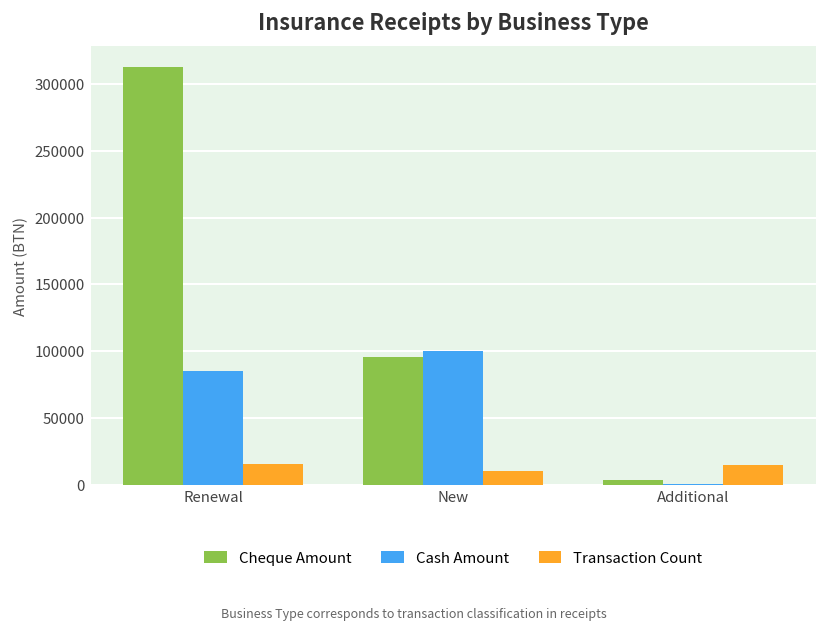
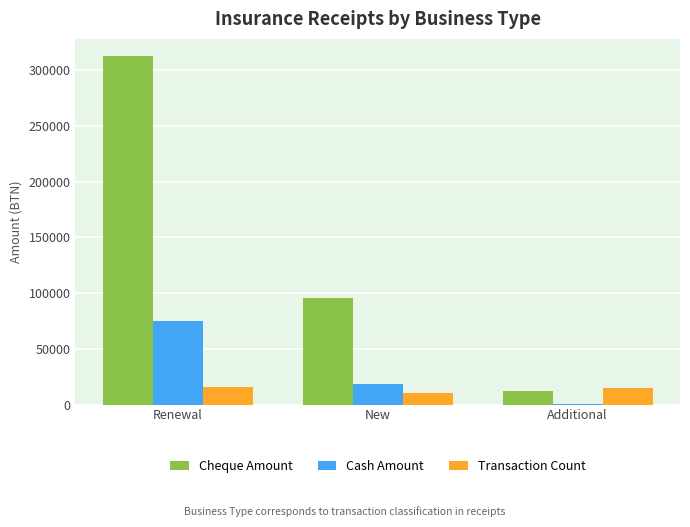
  {
    "Cheque Amount": {
      "Renewal": 312000,
      "New": 96000,
-     "Additional": 4000
+     "Additional": 12000
    },
    "Cash Amount": {
-     "Renewal": 85000,
-     "New": 100000
+     "Renewal": 75000,
+     "New": 19000
    },
    "Transaction Count": {
      "Renewal": 16000,
      "New": 10000,
      "Additional": 15000
    }
  }
